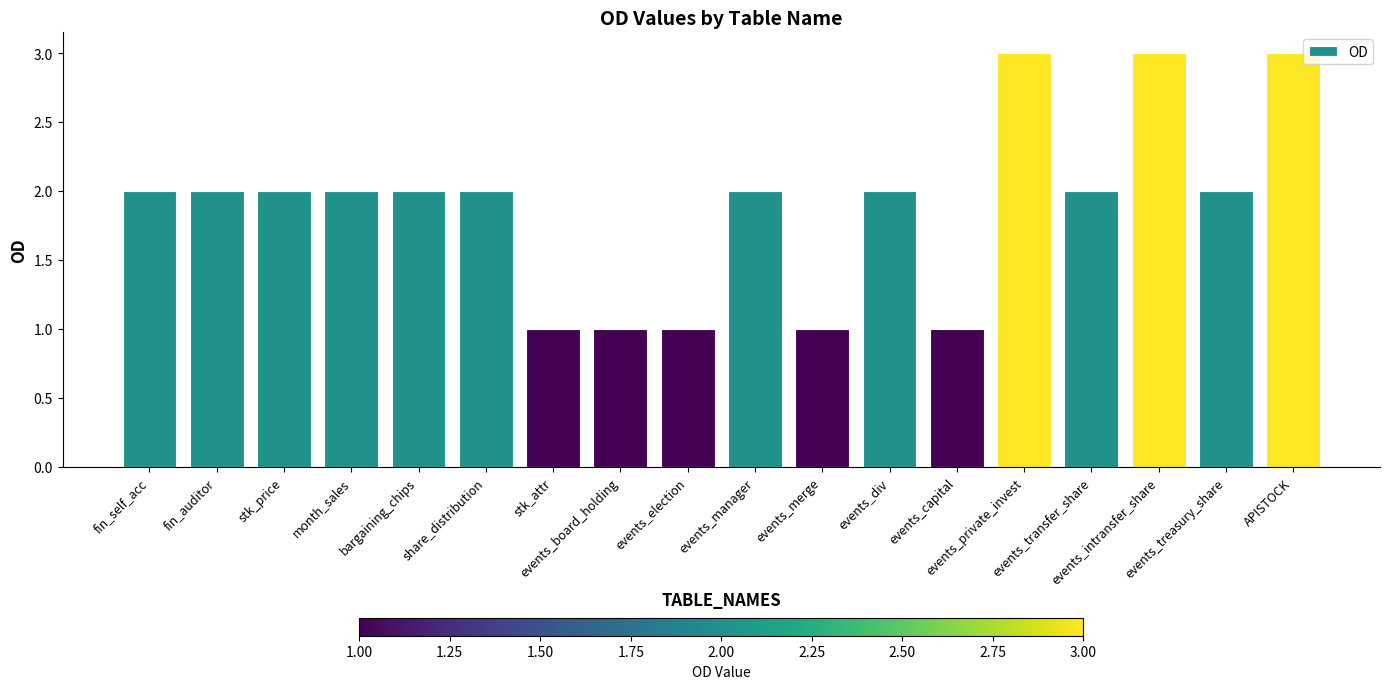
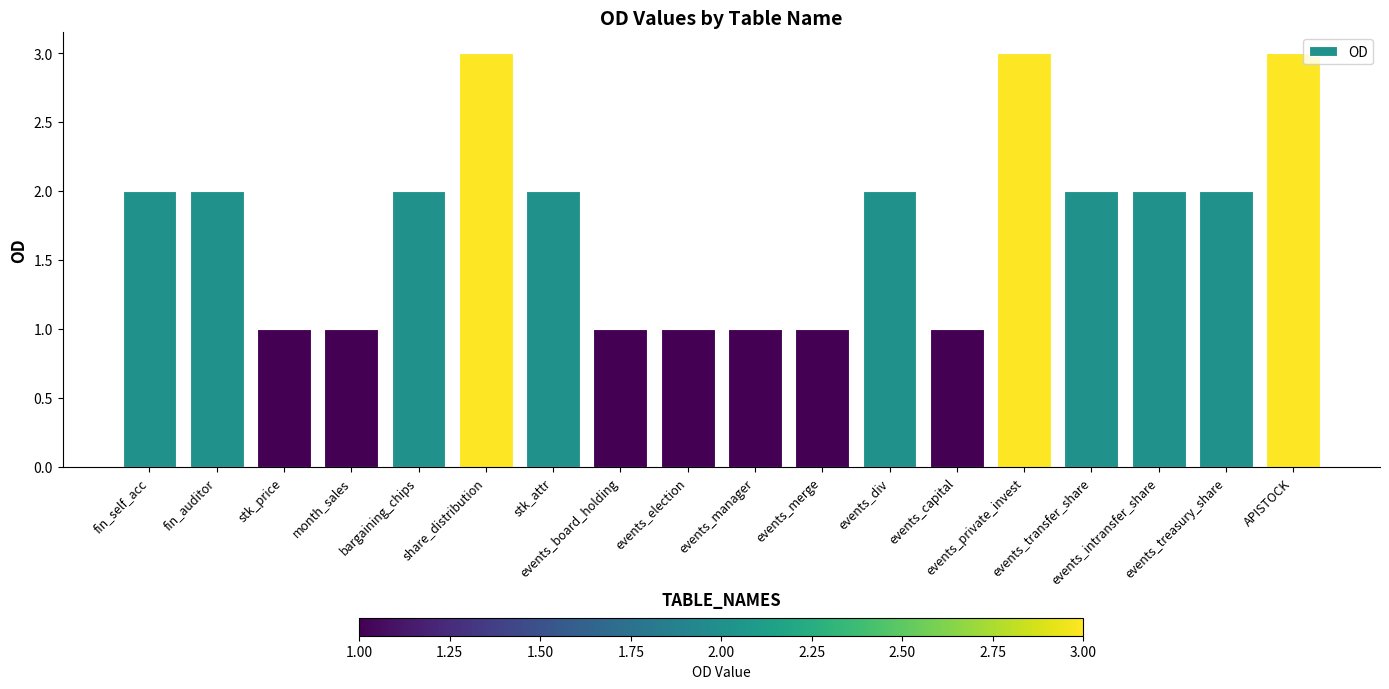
  {
    "fin_self_acc": 2,
    "fin_auditor": 2,
-   "stk_price": 2,
-   "month_sales": 2,
+   "stk_price": 1,
+   "month_sales": 1,
    "bargaining_chips": 2,
-   "share_distribution": 2,
-   "stk_attr": 1,
+   "share_distribution": 3,
+   "stk_attr": 2,
    "events_board_holding": 1,
    "events_election": 1,
-   "events_manager": 2,
+   "events_manager": 1,
    "events_merge": 1,
    "events_div": 2,
    "events_capital": 1,
    "events_private_invest": 3,
    "events_transfer_share": 2,
-   "events_intransfer_share": 3,
+   "events_intransfer_share": 2,
    "events_treasury_share": 2,
    "APISTOCK": 3
  }
